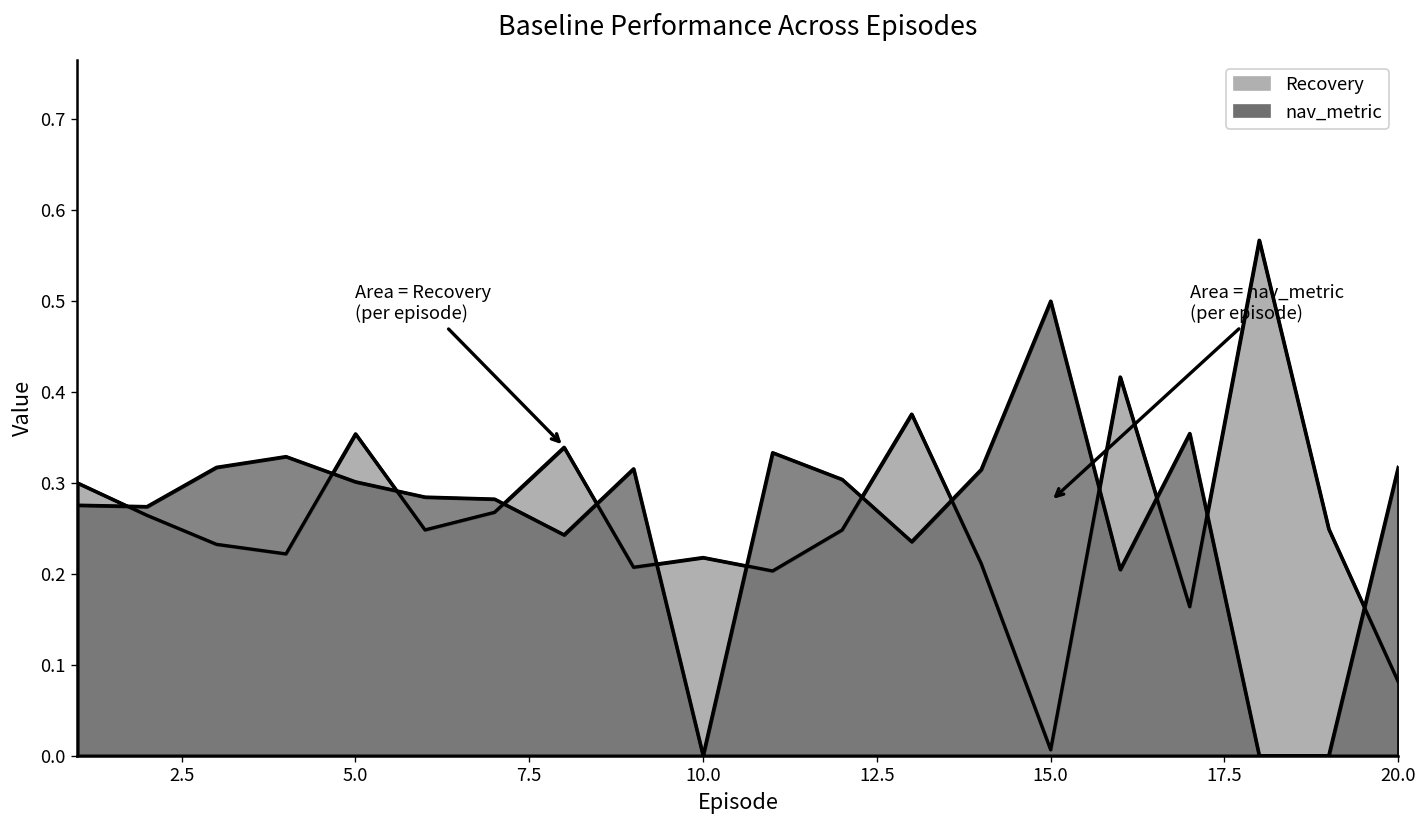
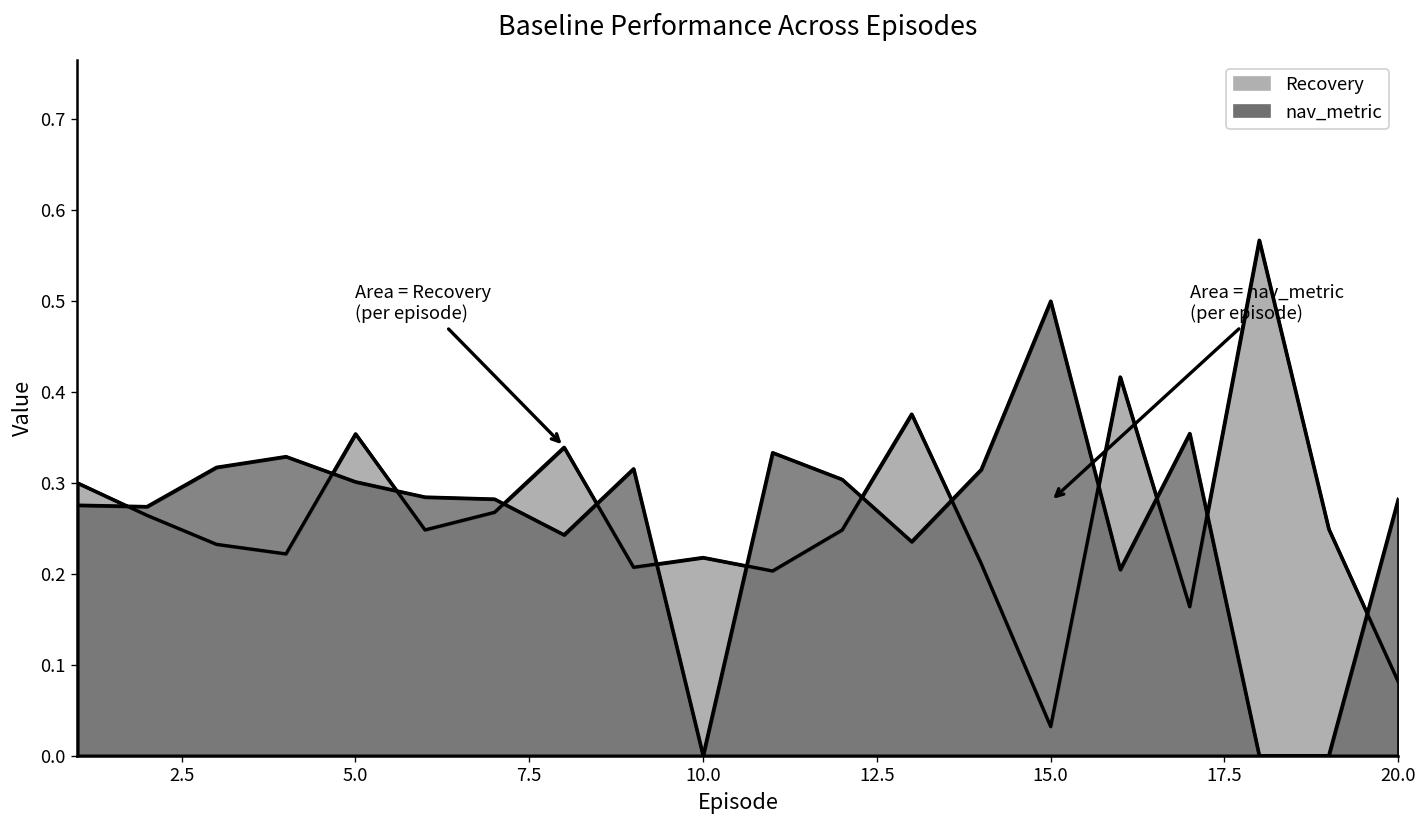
  {
    "Recovery": {
      "5.0": 0.35,
      "10.0": 0.22,
-     "15.0": 0.01,
+     "15.0": 0.03,
      "20.0": 0.08
    },
    "nav_metric": {
      "5.0": 0.30,
      "10.0": 0.00,
      "15.0": 0.50,
-     "20.0": 0.32
+     "20.0": 0.28
    }
  }
